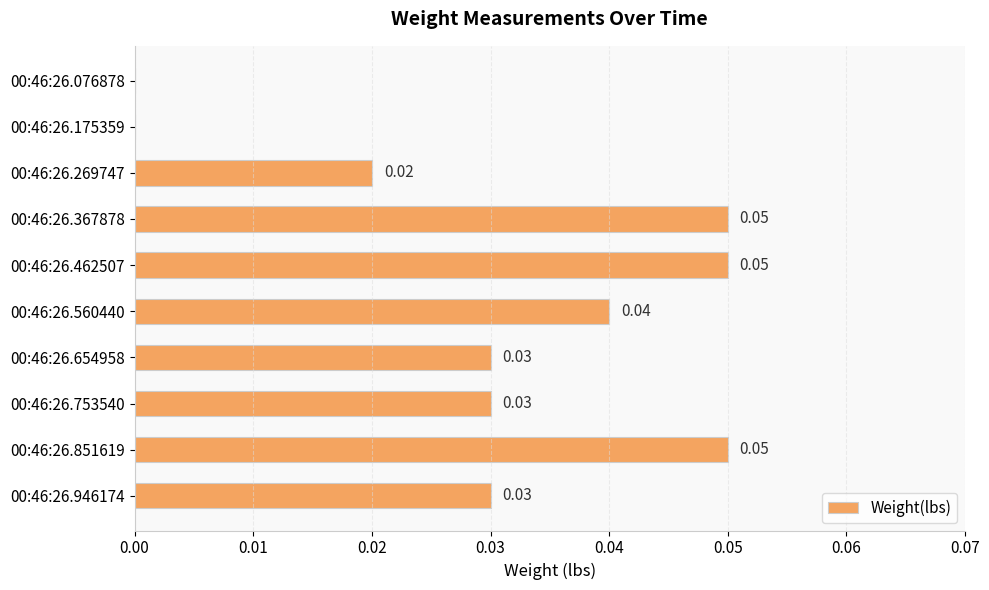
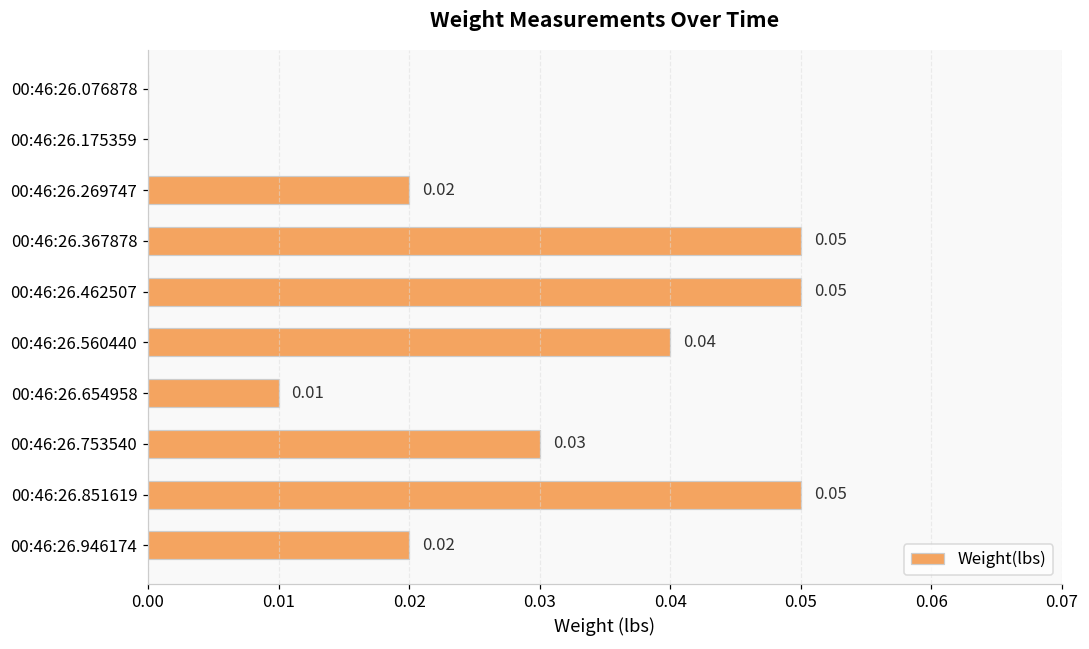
  {
    "00:46:26.269747": 0.02,
    "00:46:26.367878": 0.05,
    "00:46:26.462507": 0.05,
    "00:46:26.560440": 0.04,
-   "00:46:26.654958": 0.03,
+   "00:46:26.654958": 0.01,
    "00:46:26.753540": 0.03,
    "00:46:26.851619": 0.05,
-   "00:46:26.946174": 0.03
+   "00:46:26.946174": 0.02
  }
